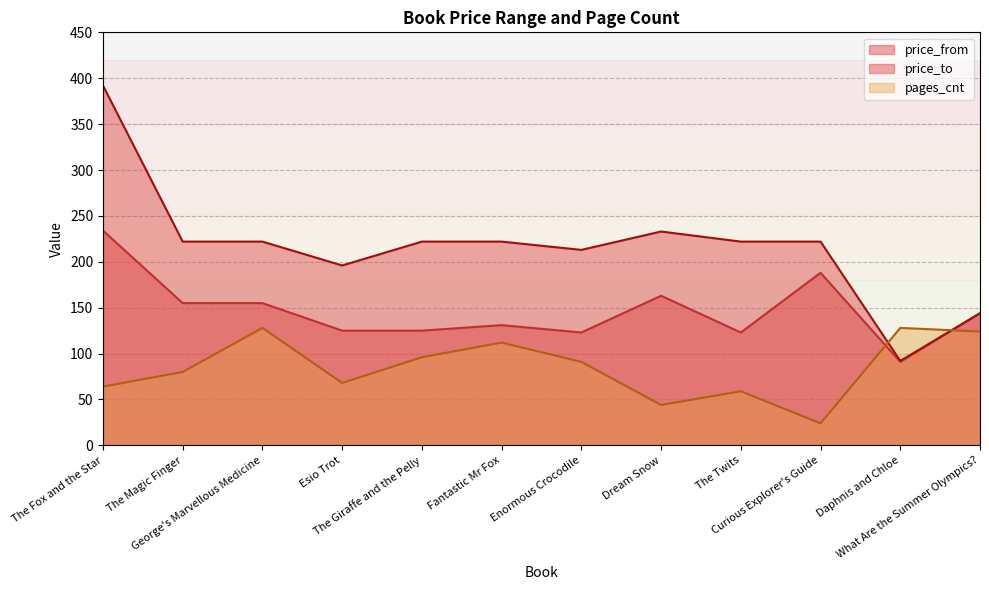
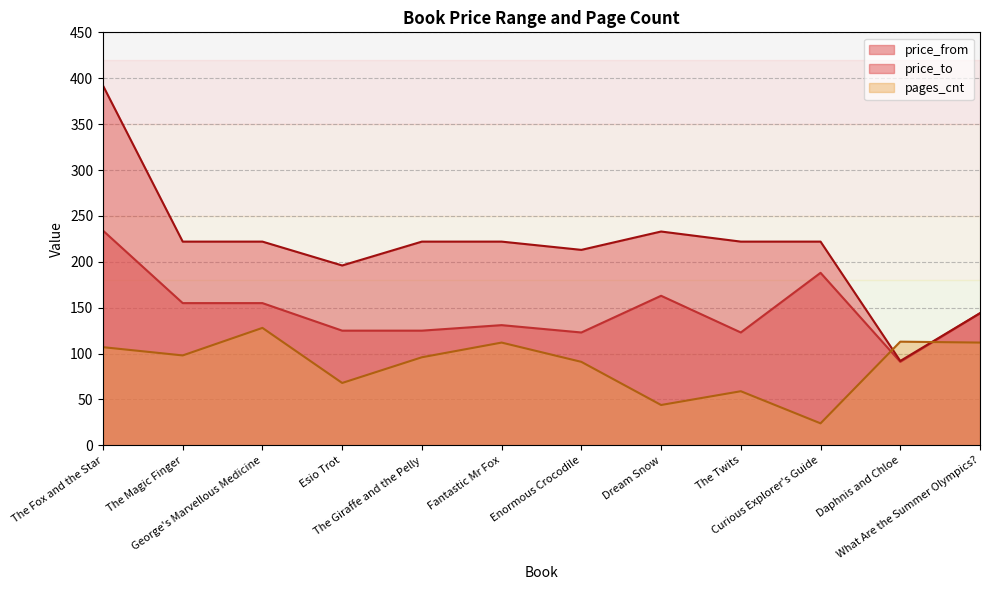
  {
    "pages_cnt": {
-     "The Fox and the Star": 60,
-     "The Magic Finger": 80,
+     "The Fox and the Star": 110,
+     "The Magic Finger": 100,
      "George's Marvellous Medicine": 130,
      "Esio Trot": 70,
      "The Giraffe and the Pelly": 100,
      "Fantastic Mr Fox": 110,
      "Enormous Crocodile": 90,
      "Dream Snow": 40,
      "The Twits": 60,
      "Curious Explorer's Guide": 20,
-     "Daphnis and Chloe": 130,
-     "What Are the Summer Olympics?": 120
+     "Daphnis and Chloe": 110,
+     "What Are the Summer Olympics?": 110
    }
  }
